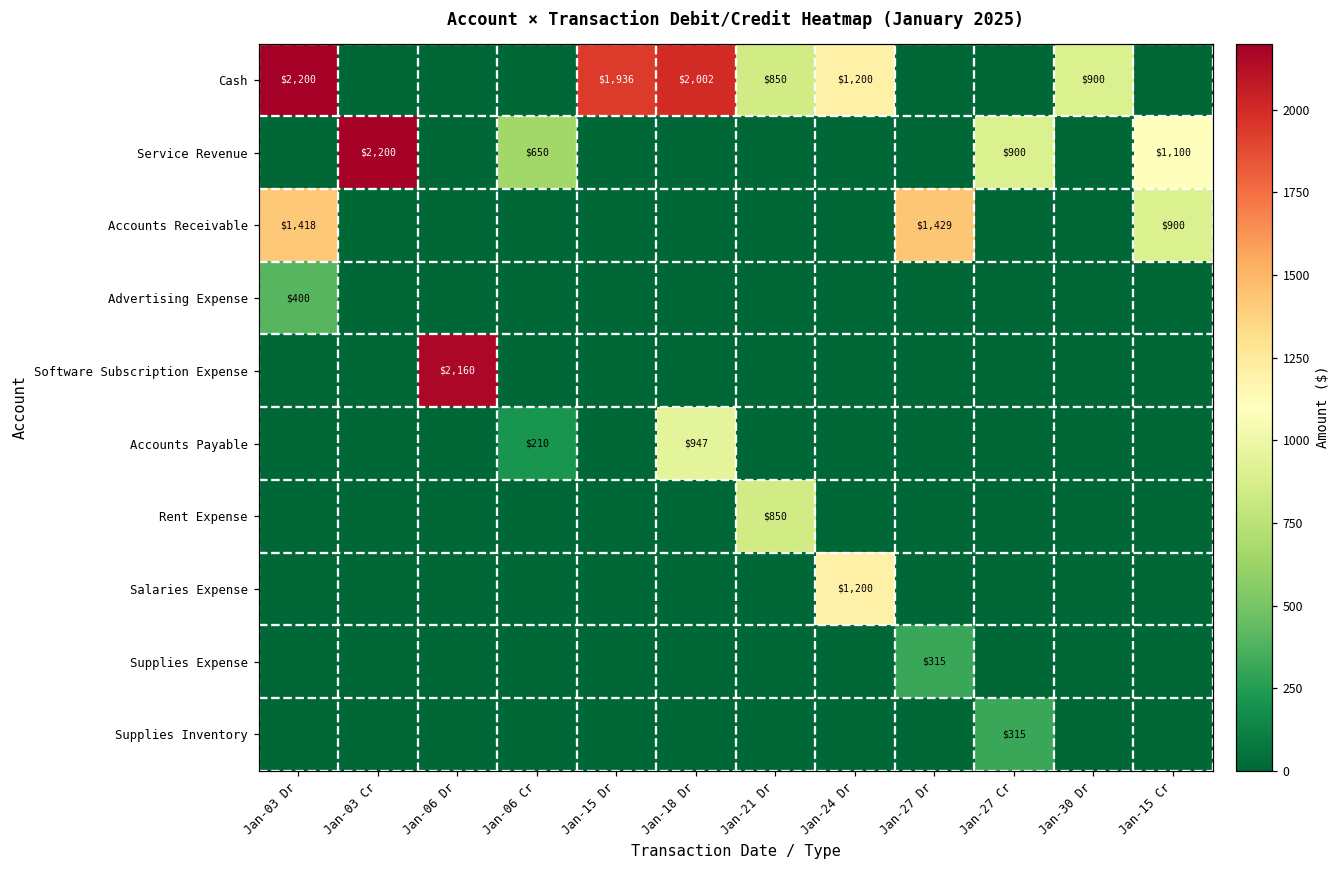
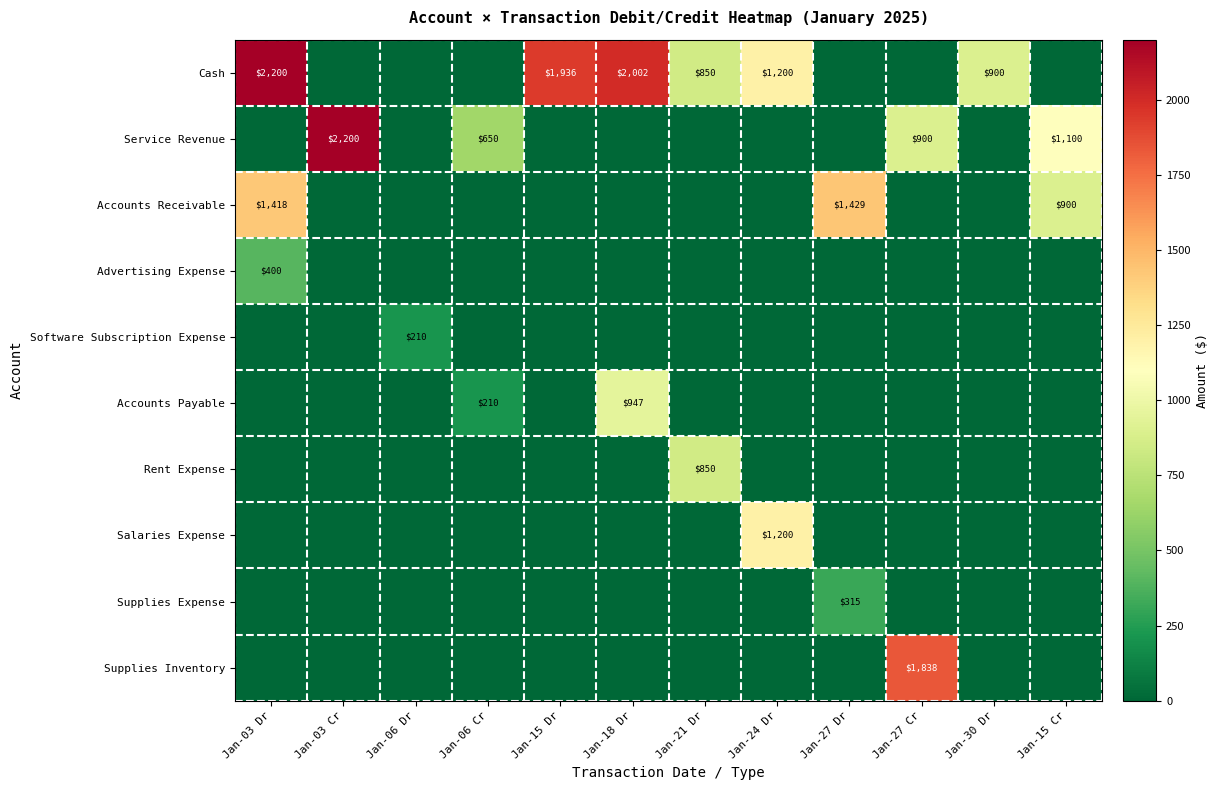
  {
    "Cash": {
      "Jan-03 Dr": "$2,200",
      "Jan-15 Dr": "$1,936",
      "Jan-18 Dr": "$2,002",
      "Jan-21 Dr": "$850",
      "Jan-24 Dr": "$1,200",
      "Jan-30 Dr": "$900"
    },
    "Service Revenue": {
      "Jan-03 Cr": "$2,200",
      "Jan-06 Cr": "$650",
      "Jan-27 Cr": "$900",
      "Jan-15 Cr": "$1,100"
    },
    "Accounts Receivable": {
      "Jan-03 Dr": "$1,418",
      "Jan-27 Dr": "$1,429",
      "Jan-15 Cr": "$900"
    },
    "Advertising Expense": {
      "Jan-03 Dr": "$400"
    },
    "Software Subscription Expense": {
-     "Jan-06 Dr": "$2,160"
+     "Jan-06 Dr": "$210"
    },
    "Accounts Payable": {
      "Jan-06 Cr": "$210",
      "Jan-18 Dr": "$947"
    },
    "Rent Expense": {
      "Jan-21 Dr": "$850"
    },
    "Salaries Expense": {
      "Jan-24 Dr": "$1,200"
    },
    "Supplies Expense": {
      "Jan-27 Dr": "$315"
    },
    "Supplies Inventory": {
-     "Jan-27 Cr": "$315"
+     "Jan-27 Cr": "$1,838"
    }
  }
